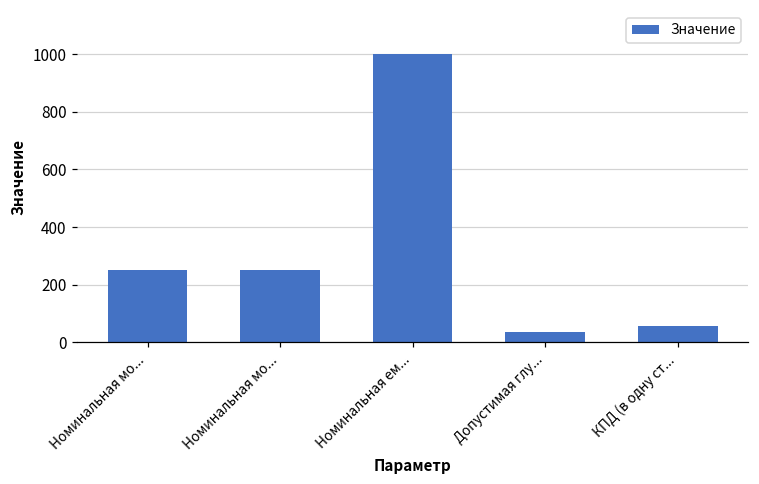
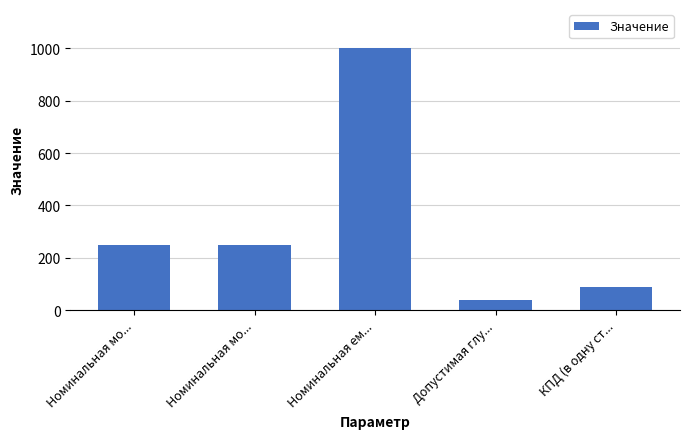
  {
    "Номинальная ем...": 1000,
    "Допустимая глу...": 40,
-   "КПД (в одну ст...": 60
+   "КПД (в одну ст...": 90
  }
